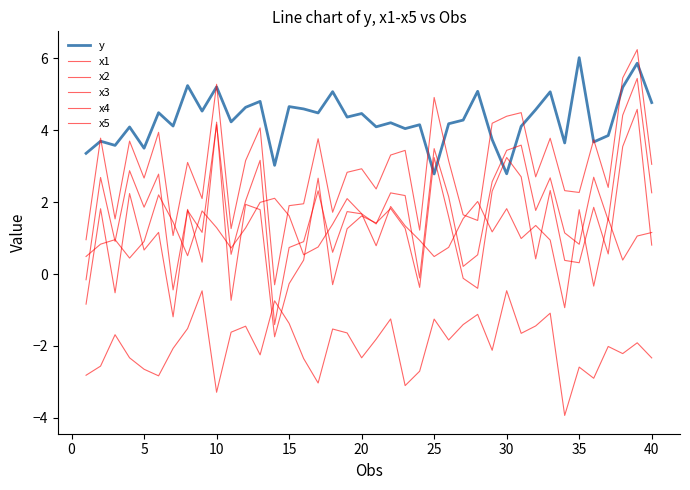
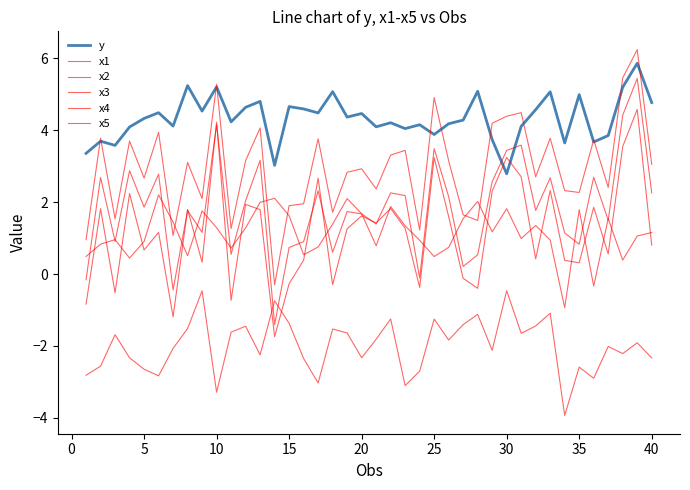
  {
    "y": {
-     "5": 3.5,
+     "5": 4.3,
      "10": 5.2,
      "15": 4.7,
      "20": 4.5,
-     "25": 2.8,
+     "25": 3.9,
      "30": 2.8,
-     "35": 6.0,
+     "35": 5.0,
      "40": 4.8
    }
  }
